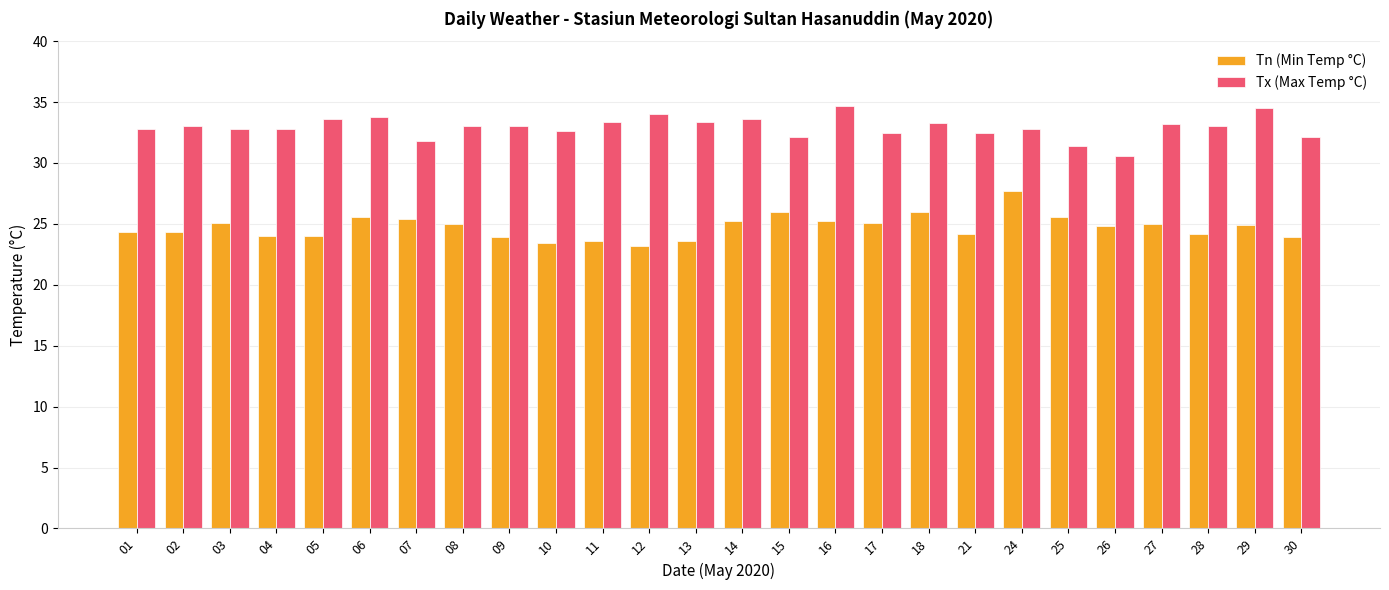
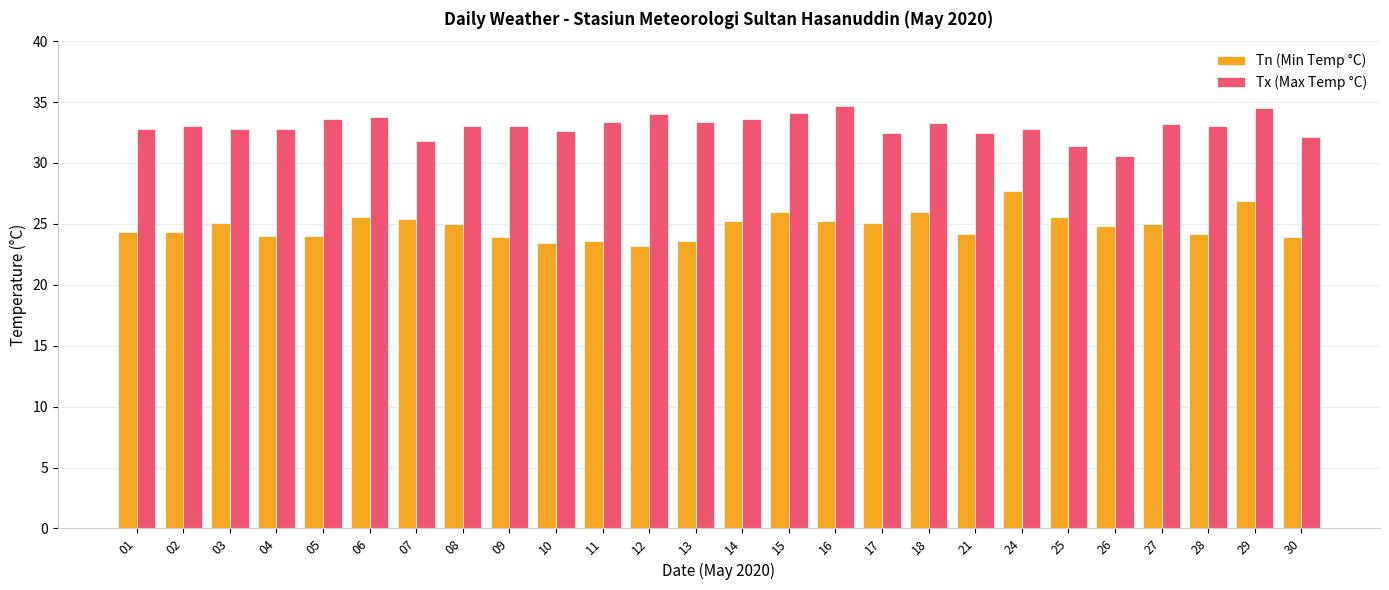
  {
    "Tn (Min Temp °C)": {
      "01": 24.3,
      "02": 24.3,
      "03": 25.1,
      "04": 24.0,
      "05": 24.0,
      "06": 25.6,
      "07": 25.4,
      "08": 25.0,
      "09": 23.9,
      "10": 23.4,
      "11": 23.6,
      "12": 23.2,
      "13": 23.6,
      "14": 25.2,
      "15": 26.0,
      "16": 25.2,
      "17": 25.1,
      "18": 26.0,
      "21": 24.2,
      "24": 27.7,
      "25": 25.6,
      "26": 24.8,
      "27": 25.0,
      "28": 24.2,
-     "29": 24.9,
+     "29": 26.9,
      "30": 23.9
    },
    "Tx (Max Temp °C)": {
      "01": 32.8,
      "02": 33.0,
      "03": 32.8,
      "04": 32.8,
      "05": 33.6,
      "06": 33.8,
      "07": 31.8,
      "08": 33.0,
      "09": 33.0,
      "10": 32.6,
      "11": 33.4,
      "12": 34.0,
      "13": 33.4,
      "14": 33.6,
-     "15": 32.1,
+     "15": 34.1,
      "16": 34.7,
      "17": 32.5,
      "18": 33.3,
      "21": 32.5,
      "24": 32.8,
      "25": 31.4,
      "26": 30.6,
      "27": 33.2,
      "28": 33.0,
      "29": 34.5,
      "30": 32.1
    }
  }
